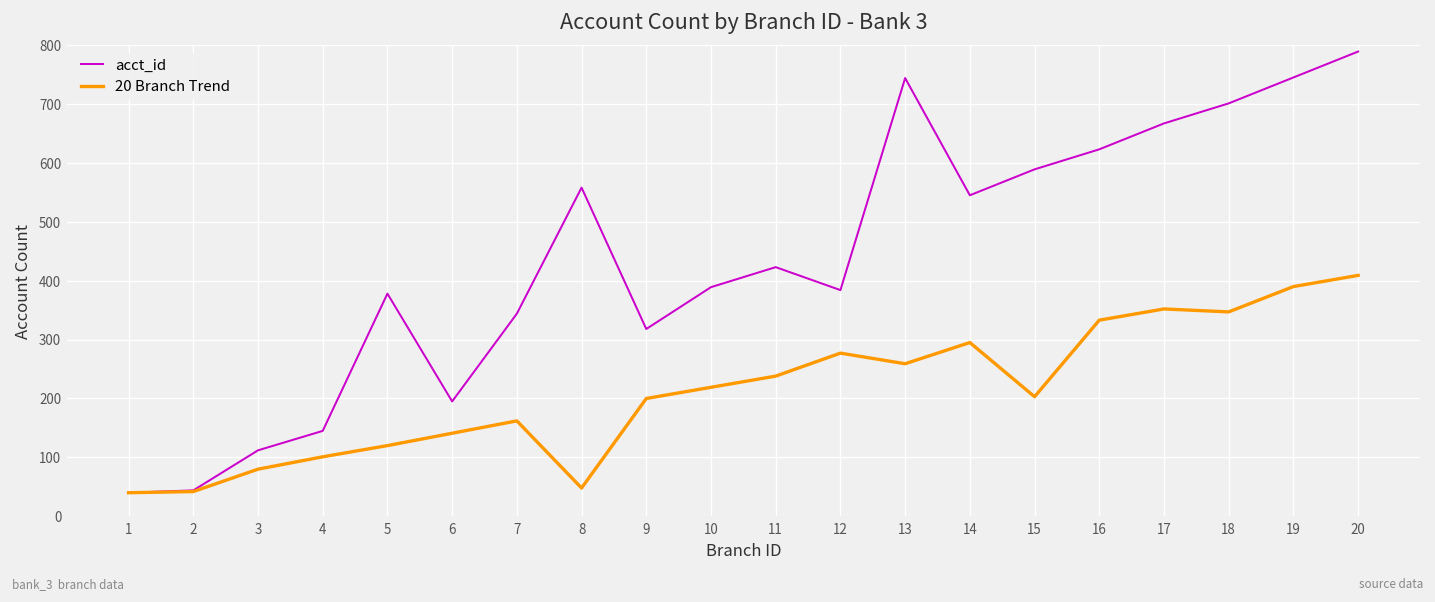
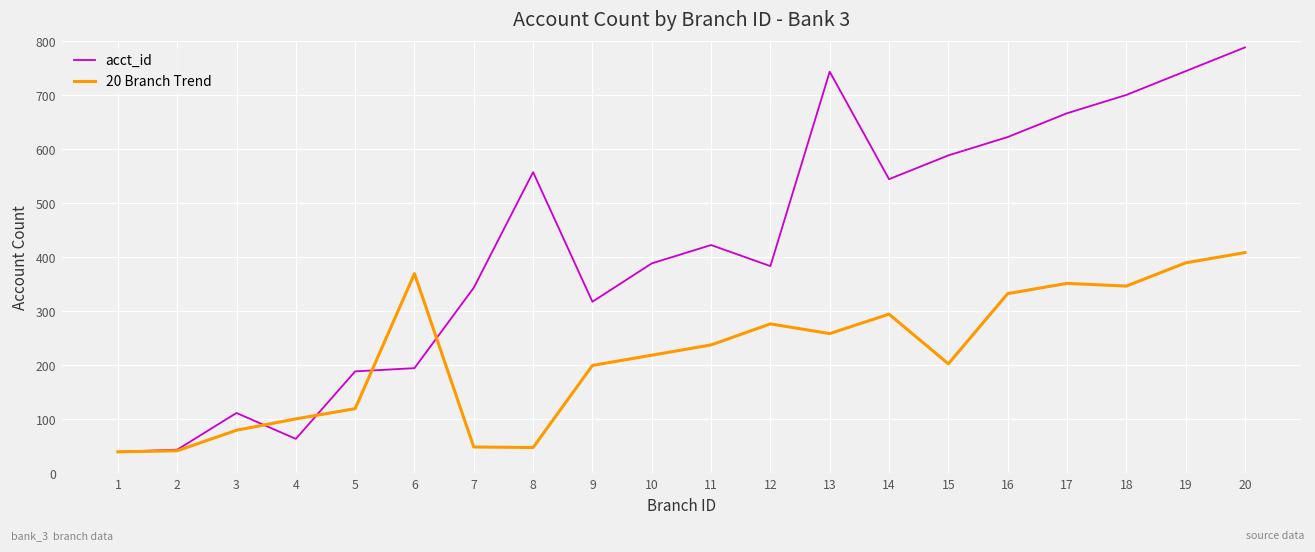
  {
    "acct_id": {
      "3": 110,
-     "4": 150,
-     "5": 380,
+     "4": 60,
+     "5": 190,
      "6": 200,
      "7": 340,
      "8": 560,
      "9": 320,
      "10": 390,
      "11": 420,
      "12": 380,
      "13": 740,
      "14": 550,
      "15": 590,
      "16": 620,
      "17": 670,
      "18": 700,
      "19": 750,
      "20": 790
    },
    "20 Branch Trend": {
      "3": 80,
      "4": 100,
      "5": 120,
-     "6": 140,
-     "7": 160,
+     "6": 370,
+     "7": 50,
      "8": 50,
      "9": 200,
      "10": 220,
      "11": 240,
      "12": 280,
      "13": 260,
      "14": 300,
      "15": 200,
      "16": 330,
      "17": 350,
      "18": 350,
      "19": 390,
      "20": 410
    }
  }
